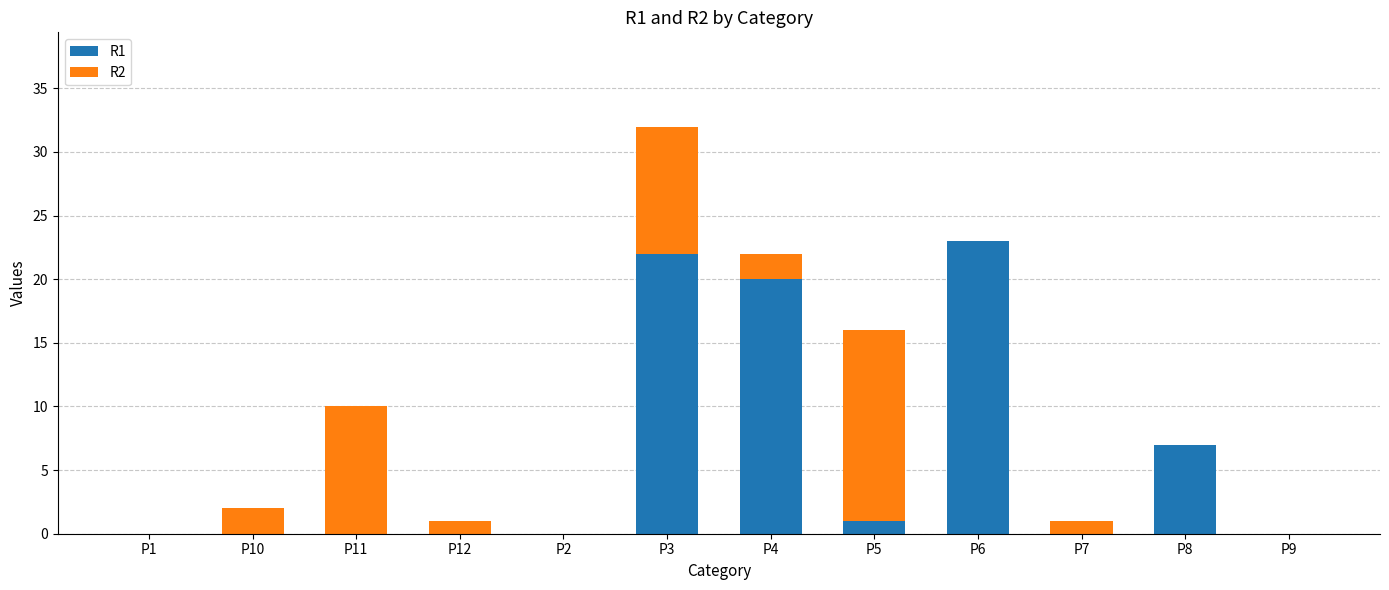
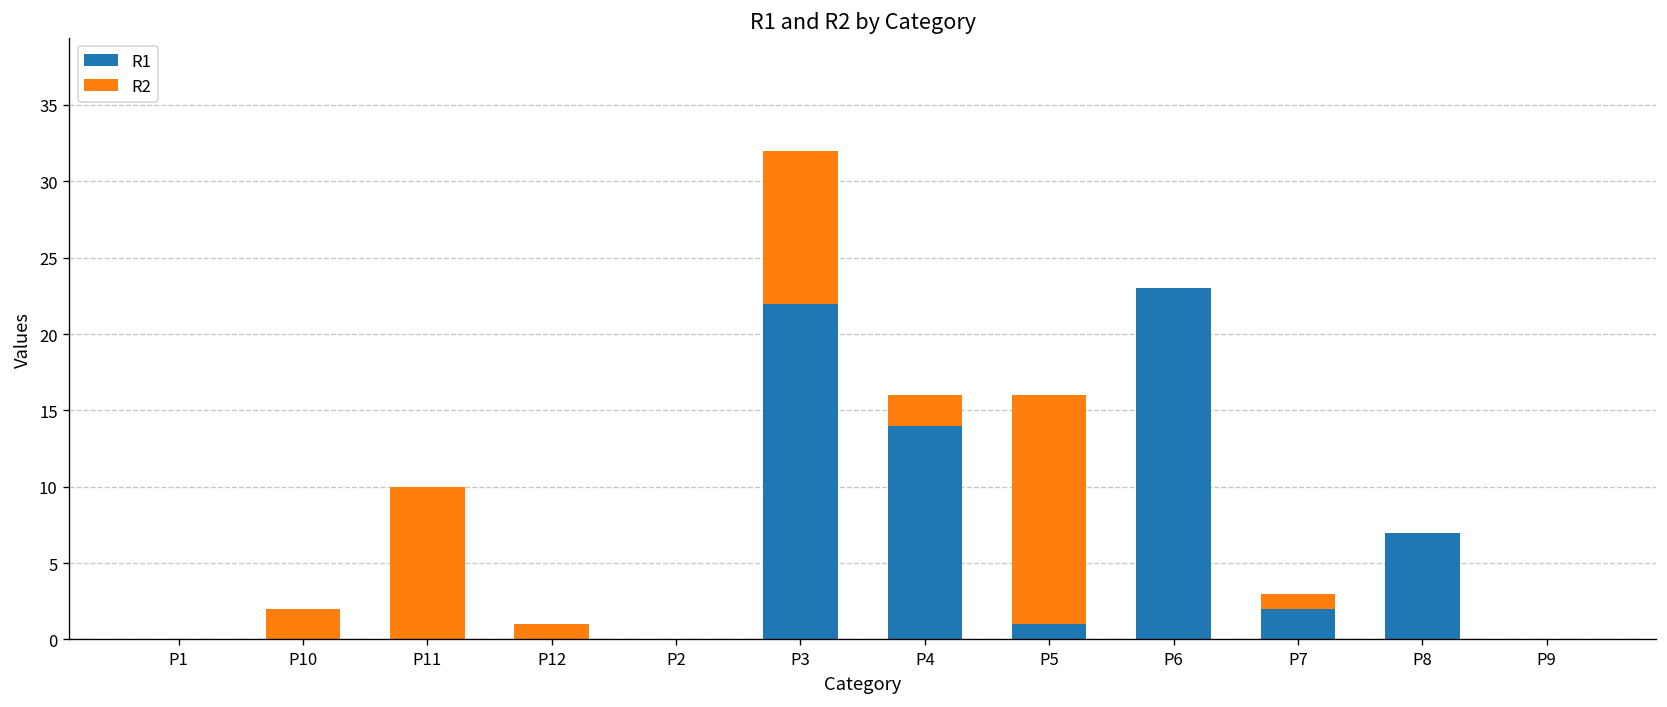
  {
    "R1": {
      "P1": 0,
      "P10": 0,
      "P11": 0,
      "P12": 0,
      "P2": 0,
      "P3": 22,
-     "P4": 20,
+     "P4": 14,
      "P5": 1,
      "P6": 23,
-     "P7": 0,
+     "P7": 2,
      "P8": 7,
      "P9": 0
    },
    "R2": {
      "P1": 0,
      "P10": 2,
      "P11": 10,
      "P12": 1,
      "P2": 0,
      "P3": 10,
      "P4": 2,
      "P5": 15,
      "P6": 0,
      "P7": 1,
      "P8": 0,
      "P9": 0
    }
  }
